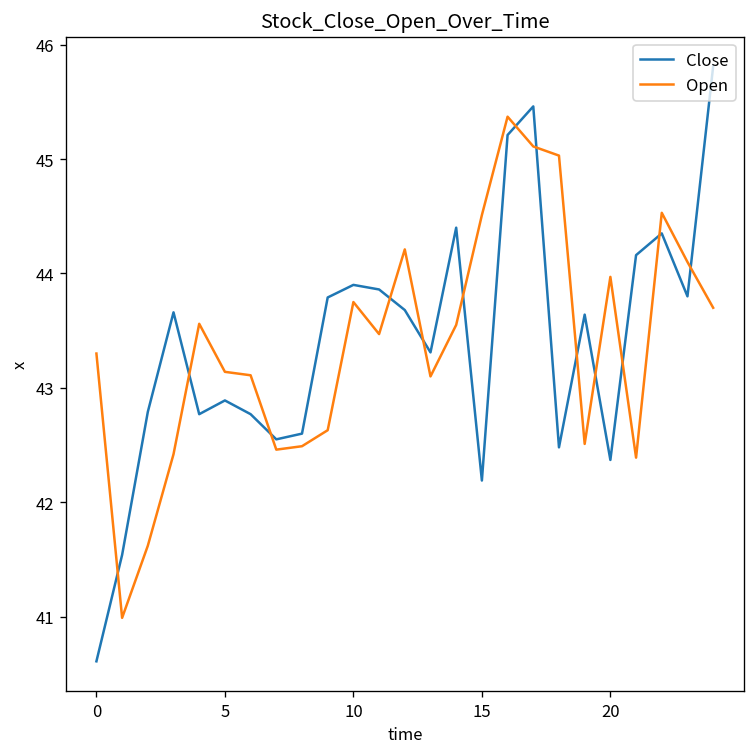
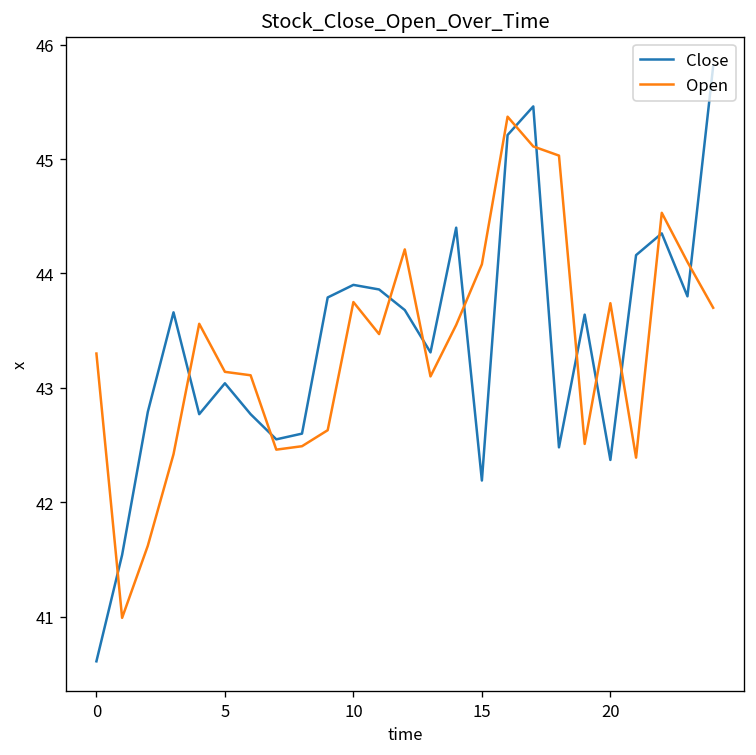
  {
    "Close": {
      "0": 40.6,
-     "5": 42.9,
+     "5": 43.0,
      "10": 43.9,
      "15": 42.2,
      "20": 42.4
    },
    "Open": {
      "0": 43.3,
      "5": 43.1,
      "10": 43.8,
-     "15": 44.5,
-     "20": 44.0
+     "15": 44.1,
+     "20": 43.7
    }
  }
